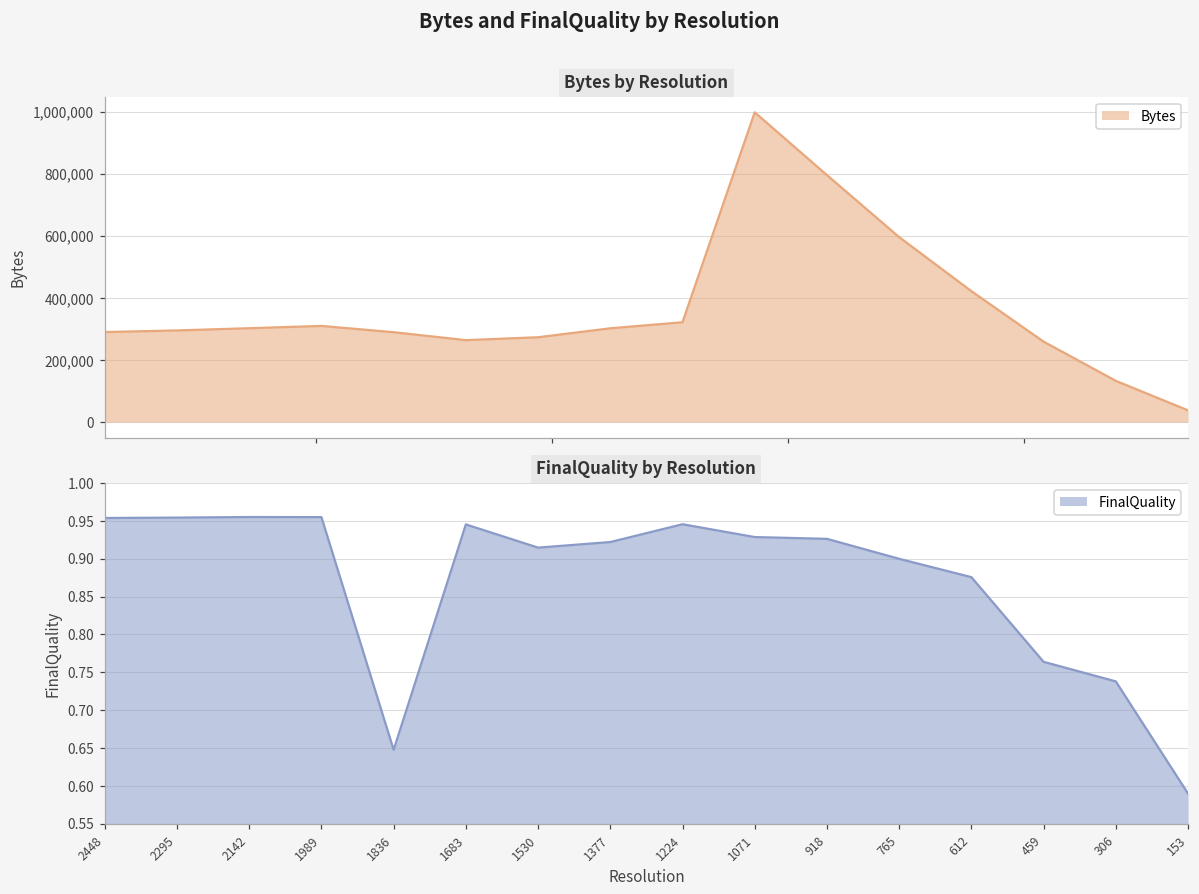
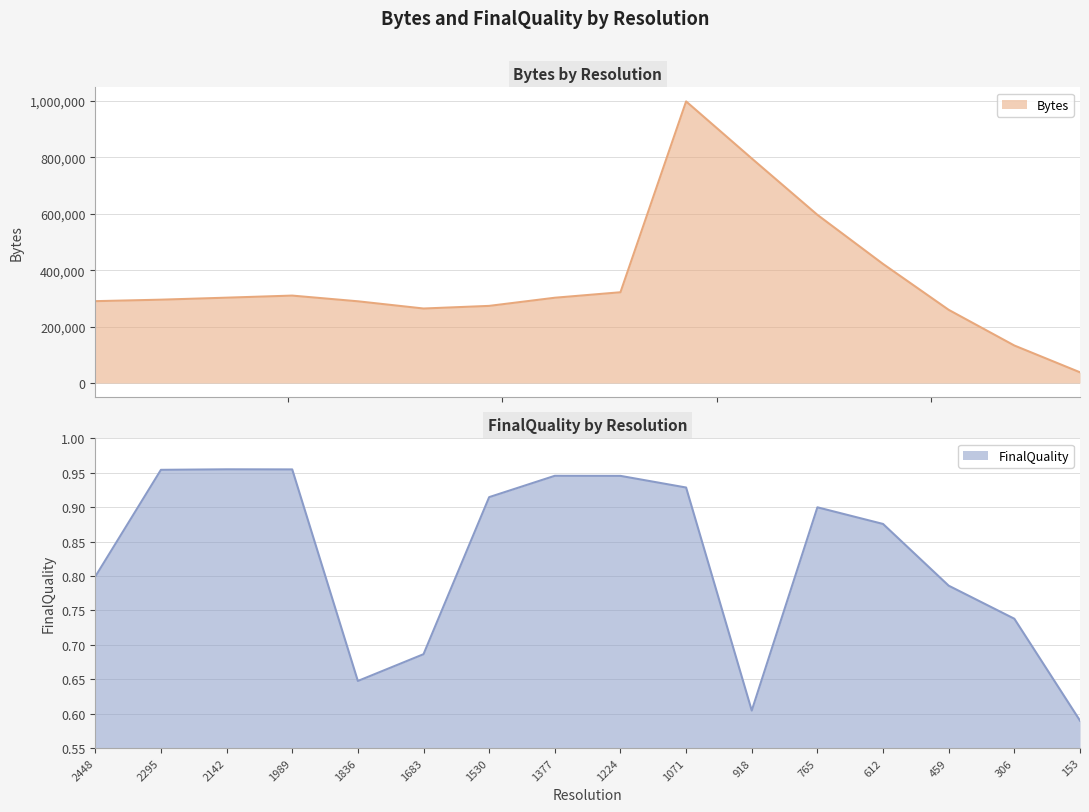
  {
    "FinalQuality by Resolution": {
-     "2448": 0.95,
+     "2448": 0.80,
      "2295": 0.95,
      "2142": 0.95,
      "1989": 0.95,
      "1836": 0.65,
-     "1683": 0.95,
+     "1683": 0.69,
      "1530": 0.91,
-     "1377": 0.92,
+     "1377": 0.95,
      "1224": 0.95,
      "1071": 0.93,
-     "918": 0.93,
+     "918": 0.60,
      "765": 0.90,
      "612": 0.88,
-     "459": 0.76,
+     "459": 0.79,
      "306": 0.74,
      "153": 0.59
    }
  }
